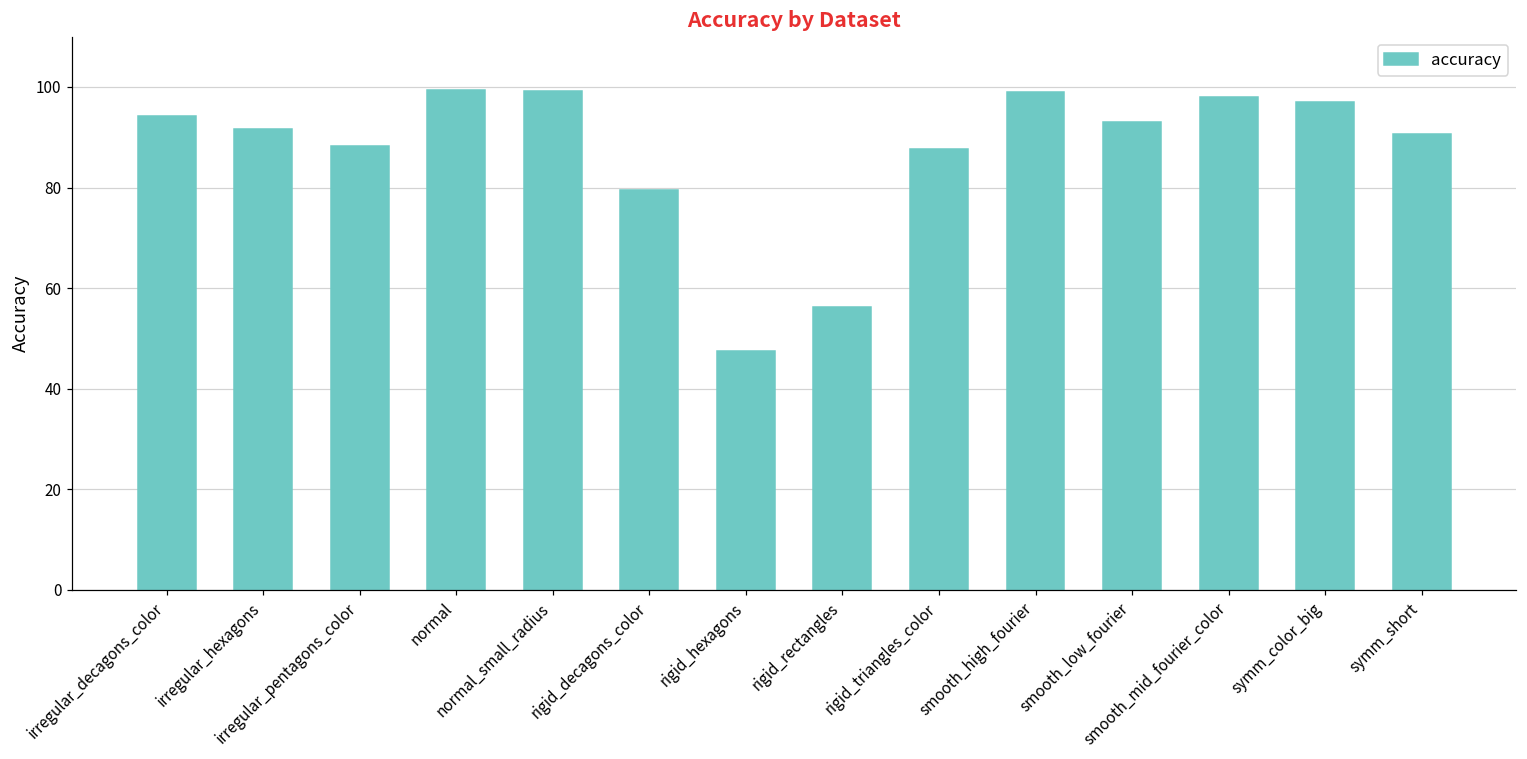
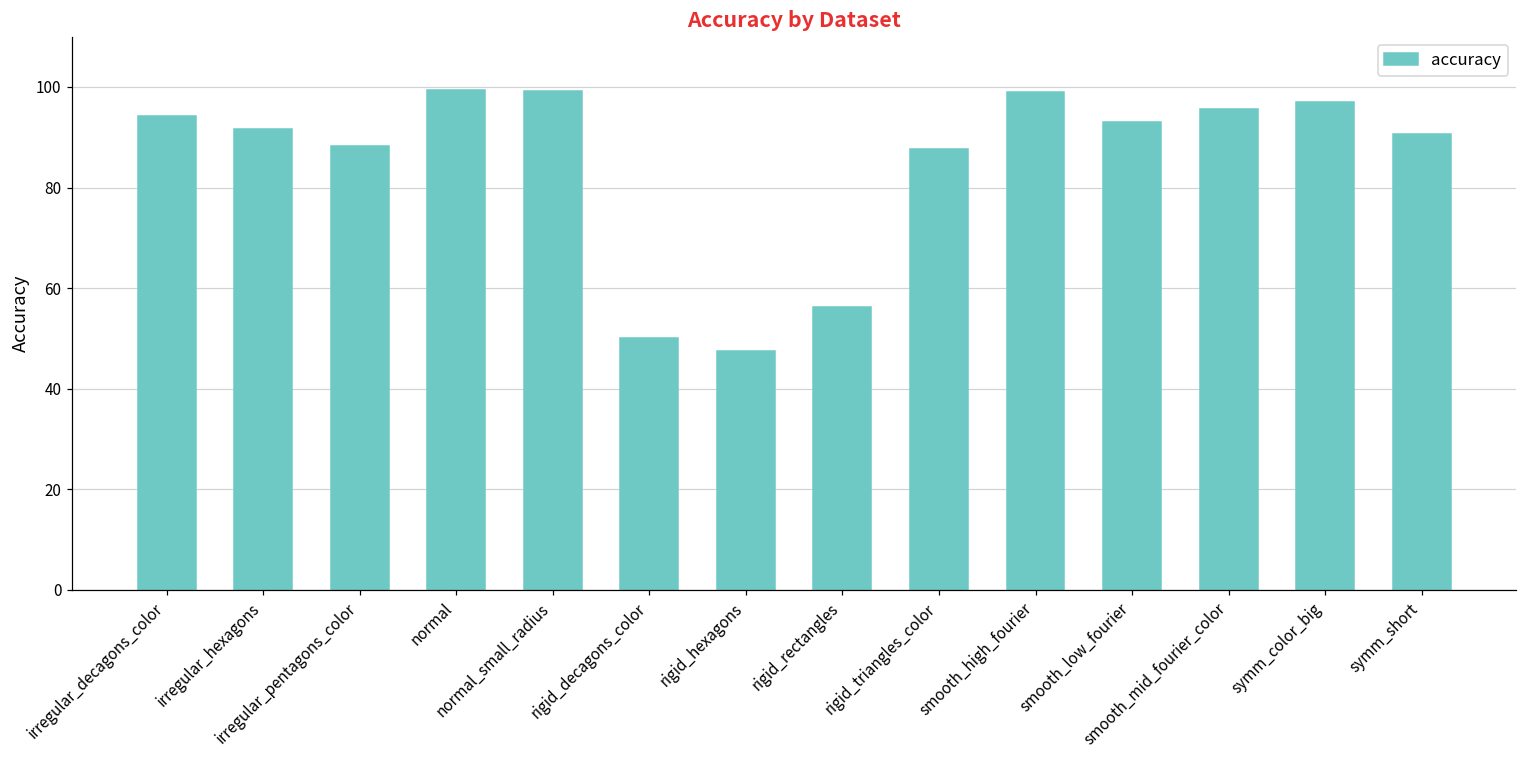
  {
    "irregular_decagons_color": 94,
    "irregular_hexagons": 92,
    "irregular_pentagons_color": 88,
    "normal": 99,
    "normal_small_radius": 99,
-   "rigid_decagons_color": 80,
+   "rigid_decagons_color": 50,
    "rigid_hexagons": 48,
    "rigid_rectangles": 56,
    "rigid_triangles_color": 88,
    "smooth_high_fourier": 99,
    "smooth_low_fourier": 93,
-   "smooth_mid_fourier_color": 98,
+   "smooth_mid_fourier_color": 96,
    "symm_color_big": 97,
    "symm_short": 91
  }
